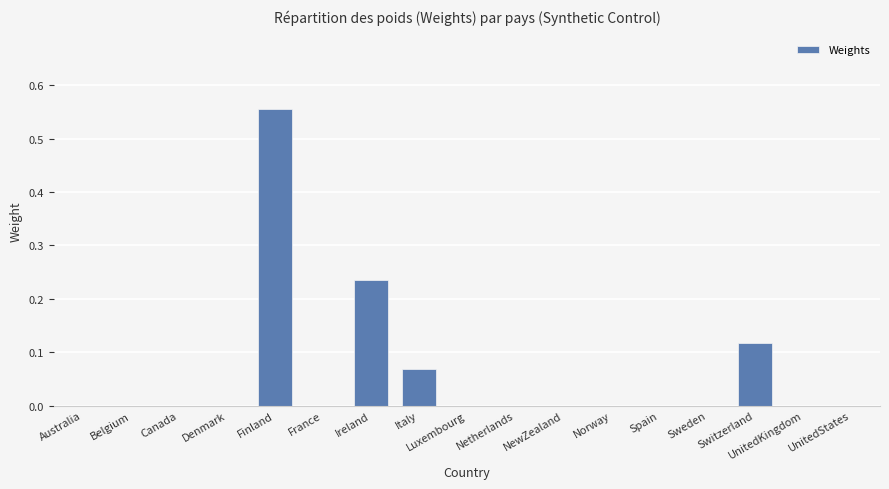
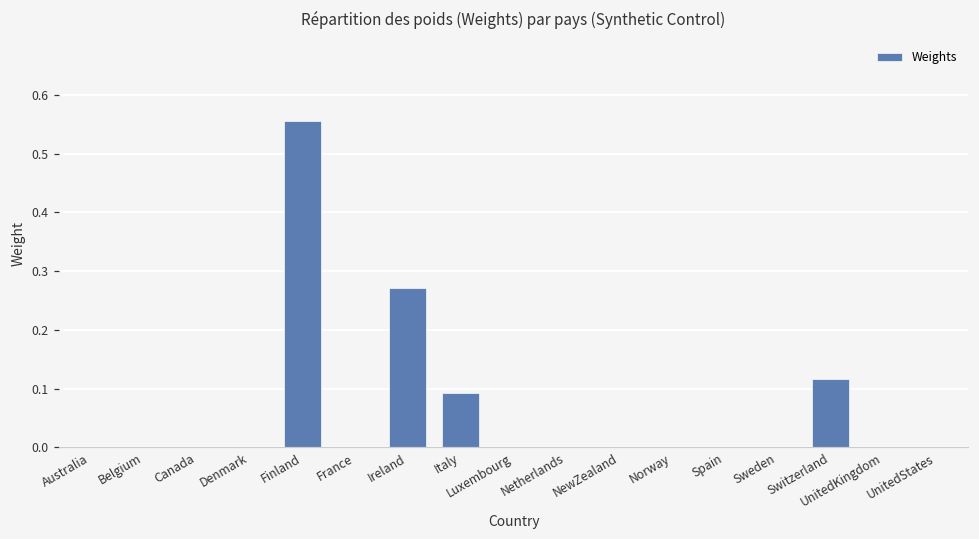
  {
    "Australia": 0.00,
    "Belgium": 0.00,
    "Canada": 0.00,
    "Denmark": 0.00,
    "Finland": 0.56,
    "France": 0.00,
-   "Ireland": 0.24,
-   "Italy": 0.07,
+   "Ireland": 0.27,
+   "Italy": 0.09,
    "Luxembourg": 0.00,
    "Netherlands": 0.00,
    "NewZealand": 0.00,
    "Norway": 0.00,
    "Spain": 0.00,
    "Sweden": 0.00,
    "Switzerland": 0.12,
    "UnitedKingdom": 0.00,
    "UnitedStates": 0.00
  }
